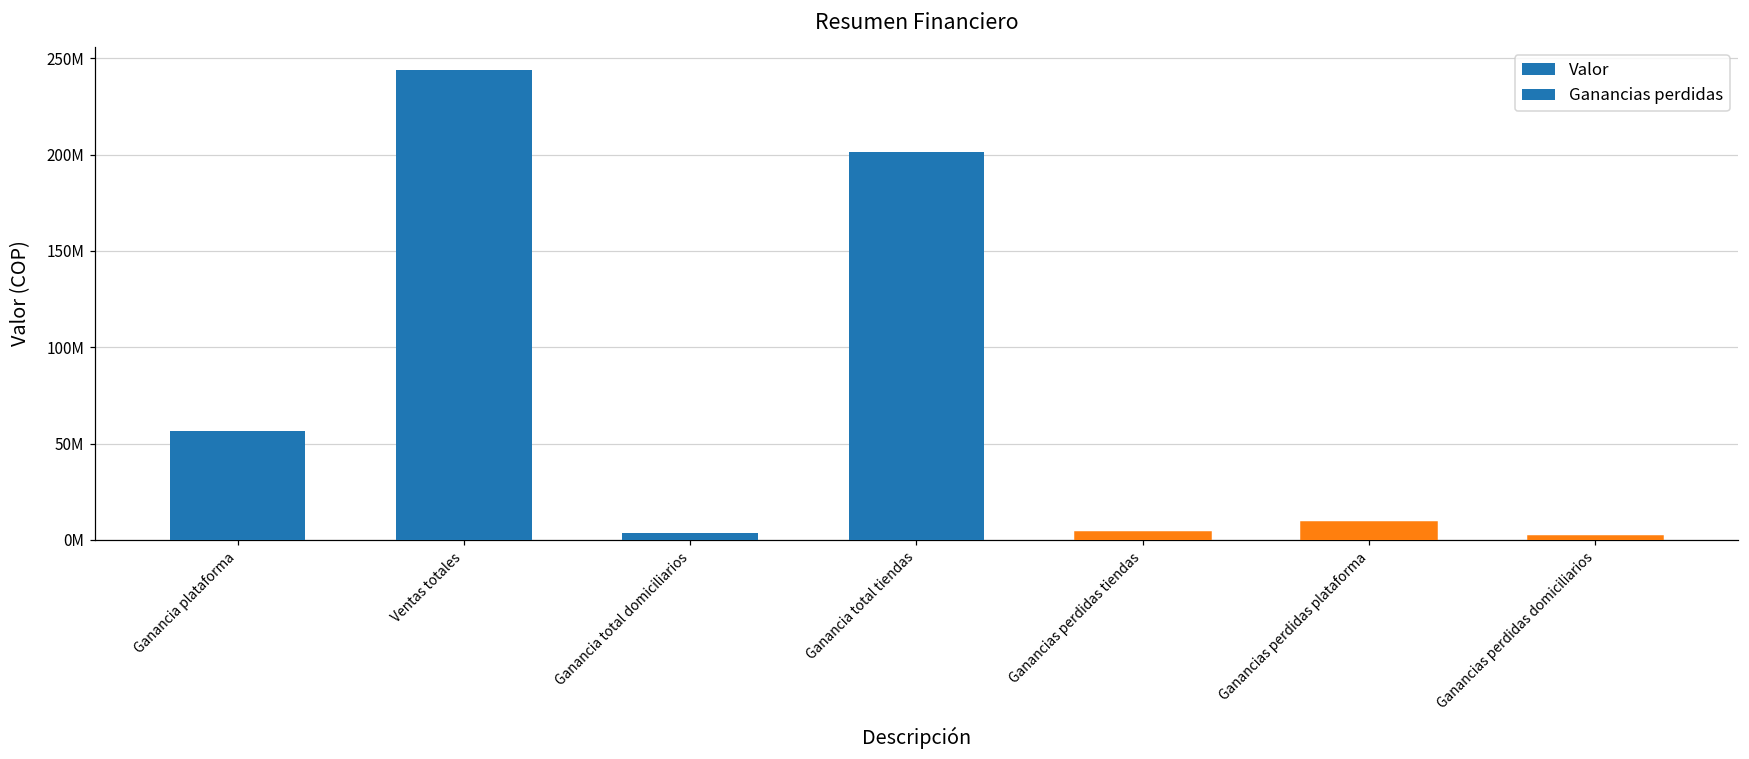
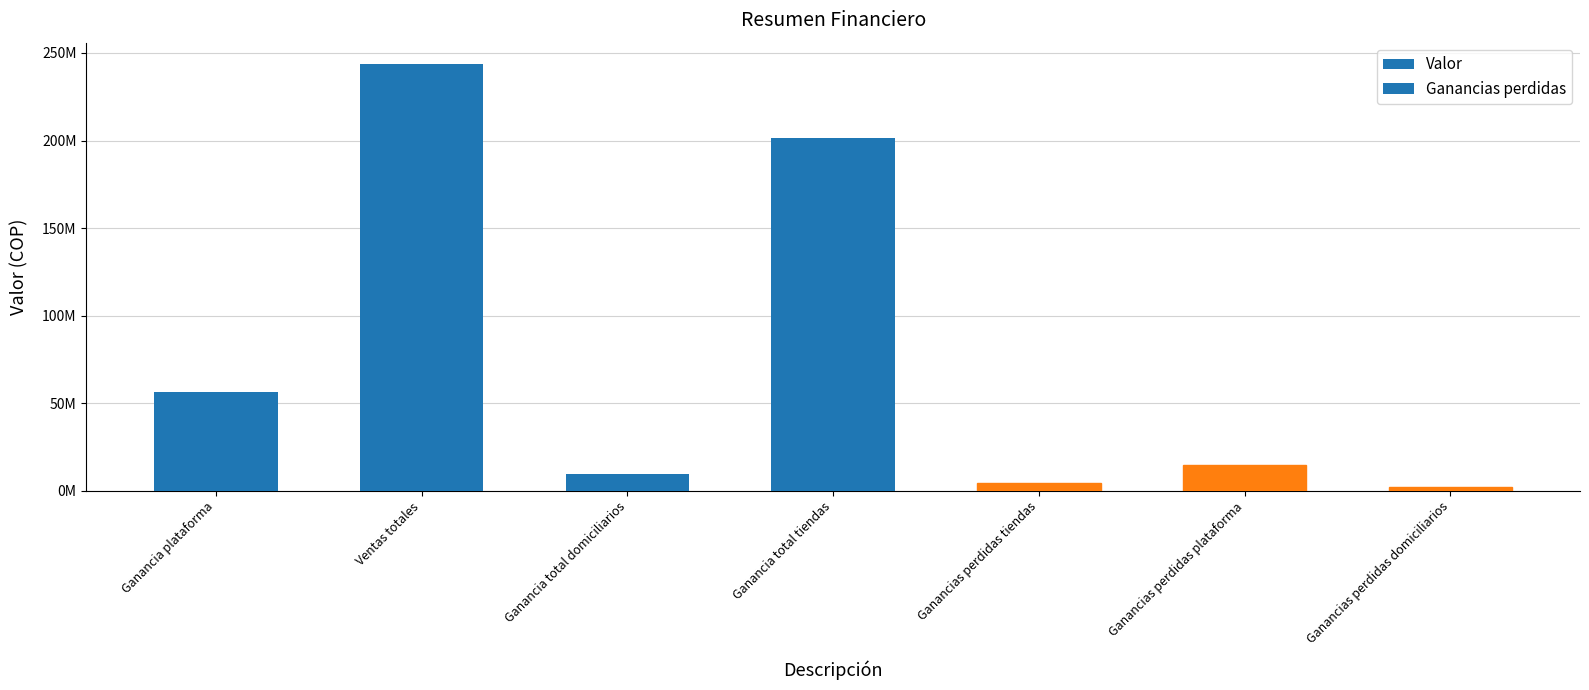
  {
    "Ganancia plataforma": 57000000,
    "Ventas totales": 244000000,
-   "Ganancia total domiciliarios": 3000000,
+   "Ganancia total domiciliarios": 10000000,
    "Ganancia total tiendas": 202000000,
    "Ganancias perdidas tiendas": 4000000,
-   "Ganancias perdidas plataforma": 9000000,
+   "Ganancias perdidas plataforma": 15000000,
    "Ganancias perdidas domiciliarios": 2000000
  }
